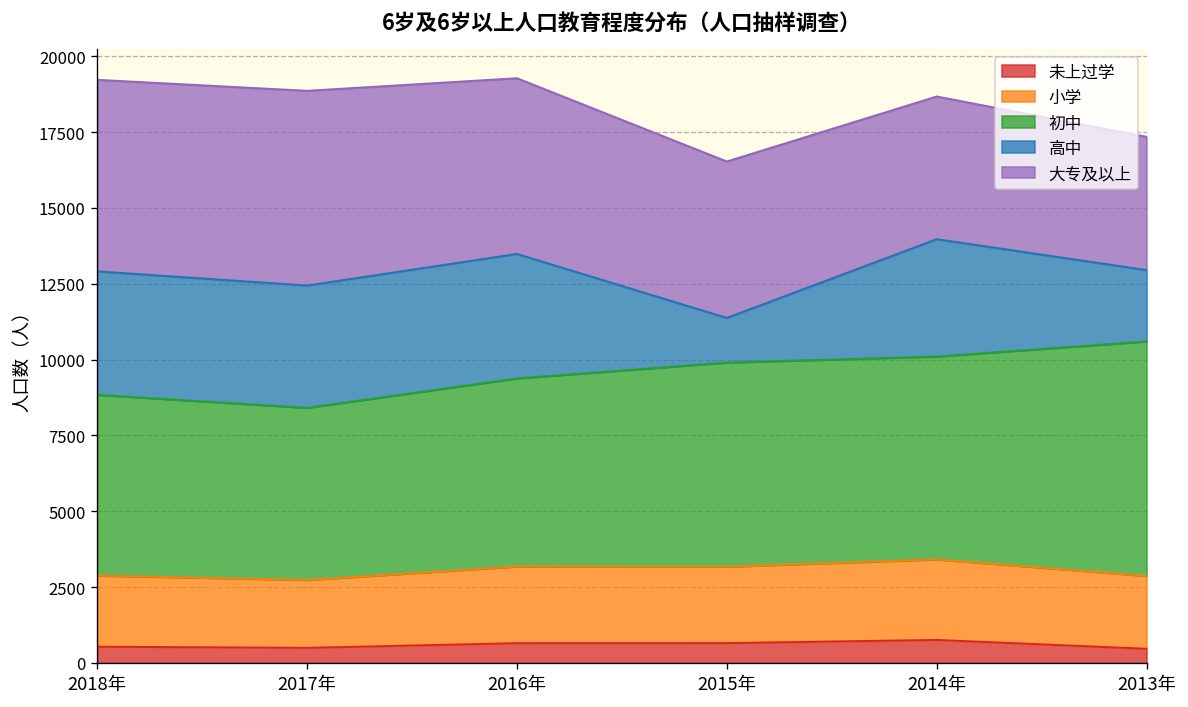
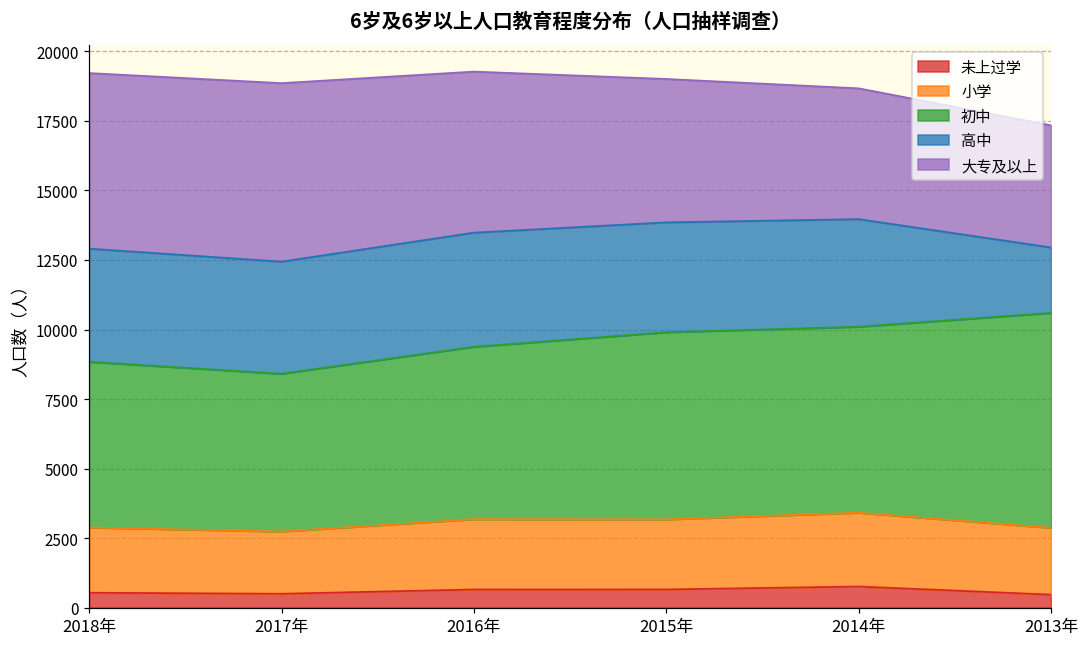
  {
    "未上过学": {
      "2018年": 500,
      "2017年": 500,
      "2016年": 700,
      "2015年": 700,
      "2014年": 800,
      "2013年": 500
    },
    "小学": {
      "2018年": 2300,
      "2017年": 2200,
      "2016年": 2500,
      "2015年": 2500,
      "2014年": 2700,
      "2013年": 2400
    },
    "初中": {
      "2018年": 6000,
      "2017年": 5700,
      "2016年": 6200,
      "2015年": 6700,
      "2014年": 6700,
      "2013年": 7700
    },
    "高中": {
      "2018年": 4100,
      "2017年": 4000,
      "2016年": 4100,
-     "2015年": 1500,
+     "2015年": 4000,
      "2014年": 3900,
      "2013年": 2400
    },
    "大专及以上": {
      "2018年": 6300,
      "2017年": 6400,
      "2016年": 5800,
      "2015年": 5200,
      "2014年": 4700,
      "2013年": 4400
    }
  }
